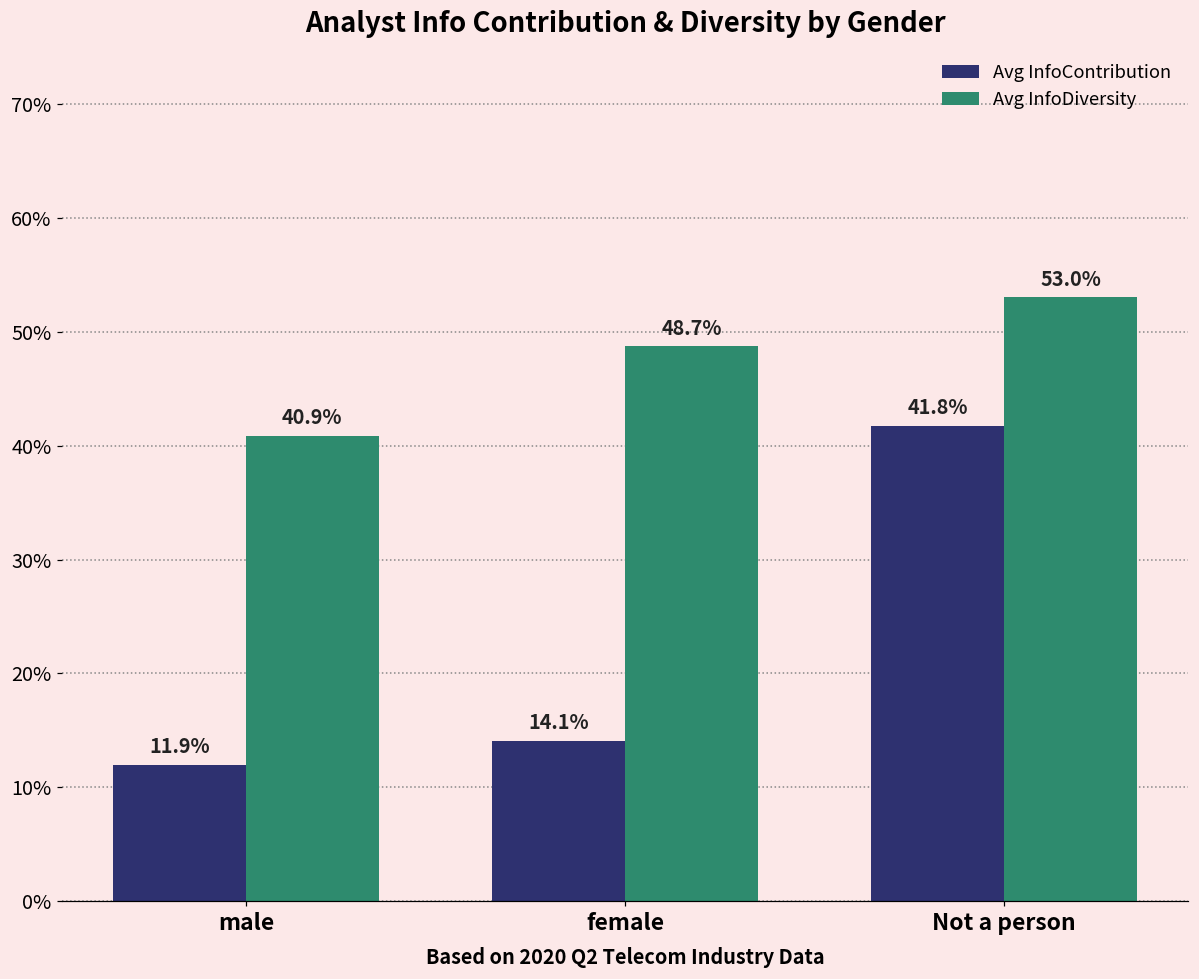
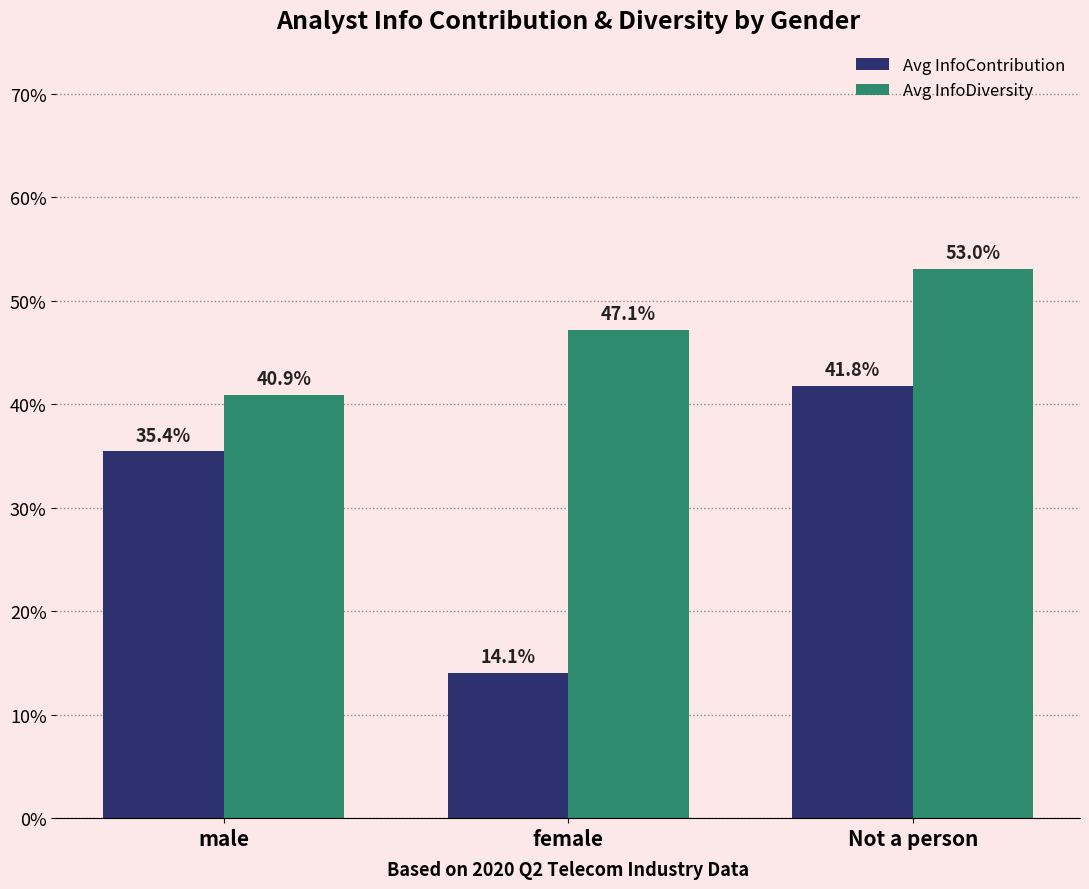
  {
    "Avg InfoContribution": {
-     "male": "11.9%",
+     "male": "35.4%",
      "female": "14.1%",
      "Not a person": "41.8%"
    },
    "Avg InfoDiversity": {
      "male": "40.9%",
-     "female": "48.7%",
+     "female": "47.1%",
      "Not a person": "53.0%"
    }
  }
